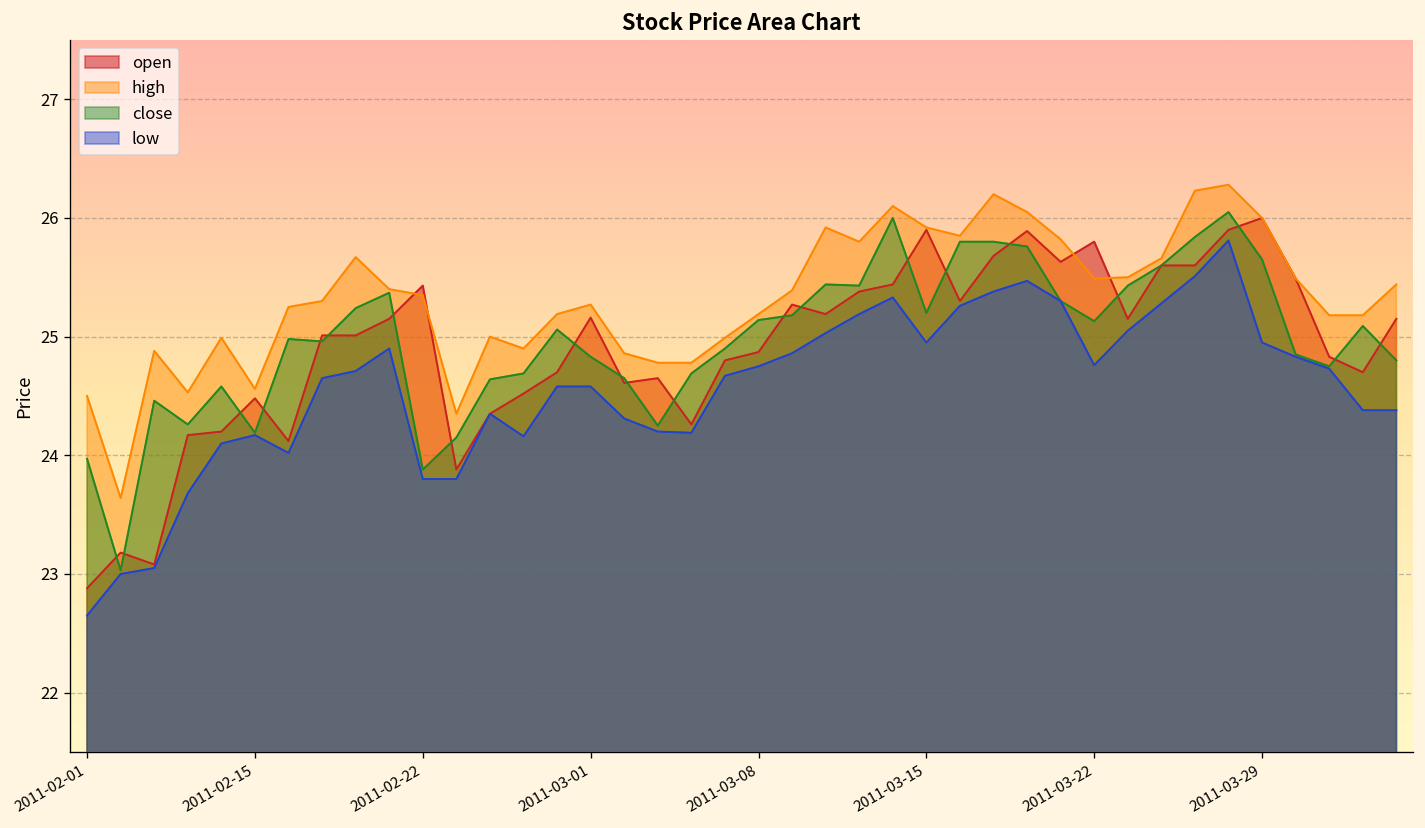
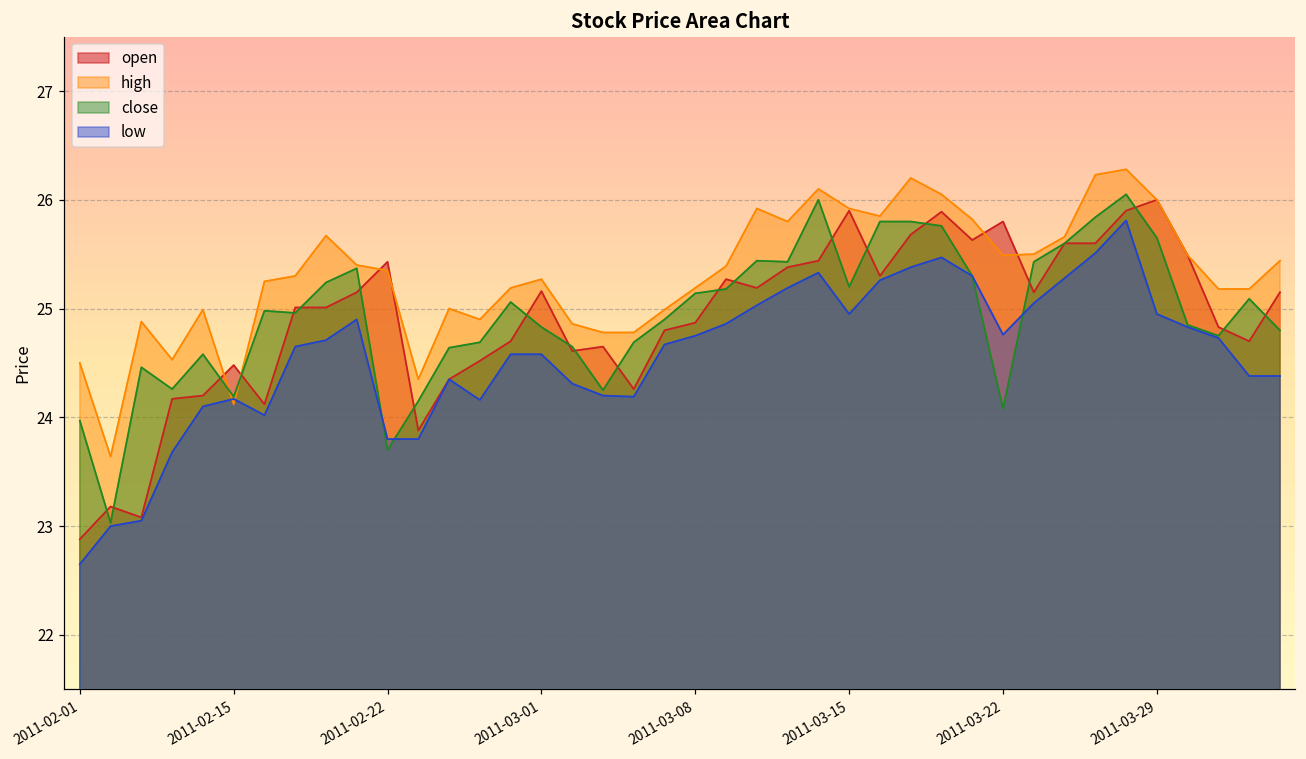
  {
    "open": {
      "2011-02-01": 22.9,
      "2011-02-15": 24.5,
      "2011-02-22": 25.4,
      "2011-03-01": 25.2,
      "2011-03-08": 24.9,
      "2011-03-22": 25.8
    },
    "high": {
      "2011-02-01": 24.5,
-     "2011-02-15": 24.6,
+     "2011-02-15": 24.1,
      "2011-02-22": 25.4,
      "2011-03-01": 25.3,
      "2011-03-08": 25.2,
      "2011-03-22": 25.5
    },
    "close": {
      "2011-02-01": 24.0,
-     "2011-02-22": 23.9,
+     "2011-02-22": 23.7,
      "2011-03-01": 24.8,
      "2011-03-08": 25.1,
      "2011-03-15": 25.2,
-     "2011-03-22": 25.1,
+     "2011-03-22": 24.1,
      "2011-03-29": 25.7
    },
    "low": {
      "2011-02-01": 22.7,
      "2011-02-22": 23.8,
      "2011-03-01": 24.6,
      "2011-03-08": 24.8,
      "2011-03-15": 25.0,
      "2011-03-22": 24.8,
      "2011-03-29": 25.0
    }
  }
